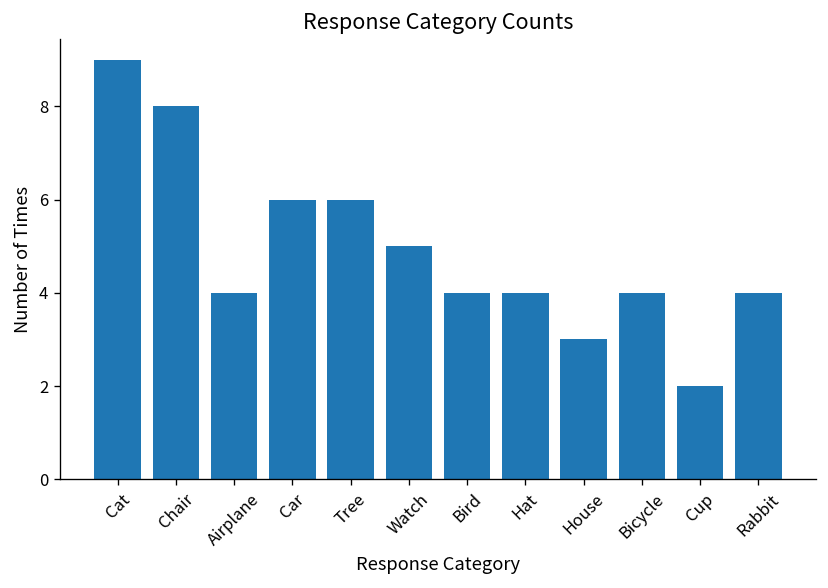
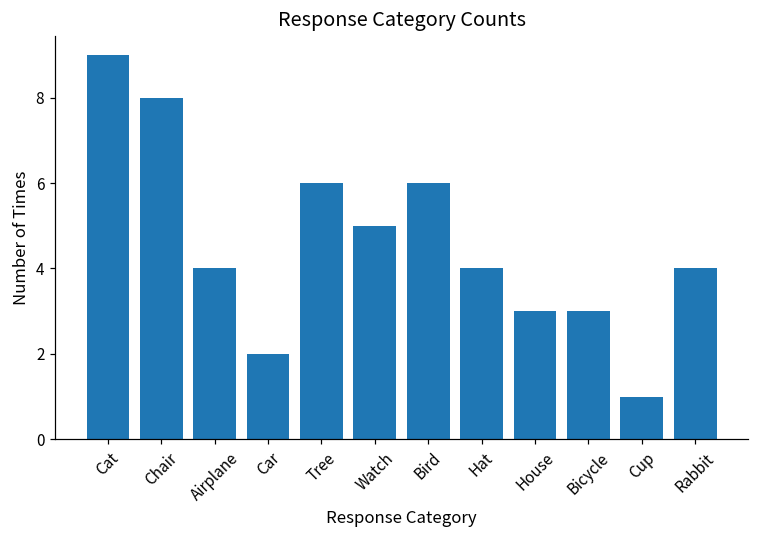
  {
    "Cat": 9,
    "Chair": 8,
    "Airplane": 4,
-   "Car": 6,
+   "Car": 2,
    "Tree": 6,
    "Watch": 5,
-   "Bird": 4,
+   "Bird": 6,
    "Hat": 4,
    "House": 3,
-   "Bicycle": 4,
-   "Cup": 2,
+   "Bicycle": 3,
+   "Cup": 1,
    "Rabbit": 4
  }
